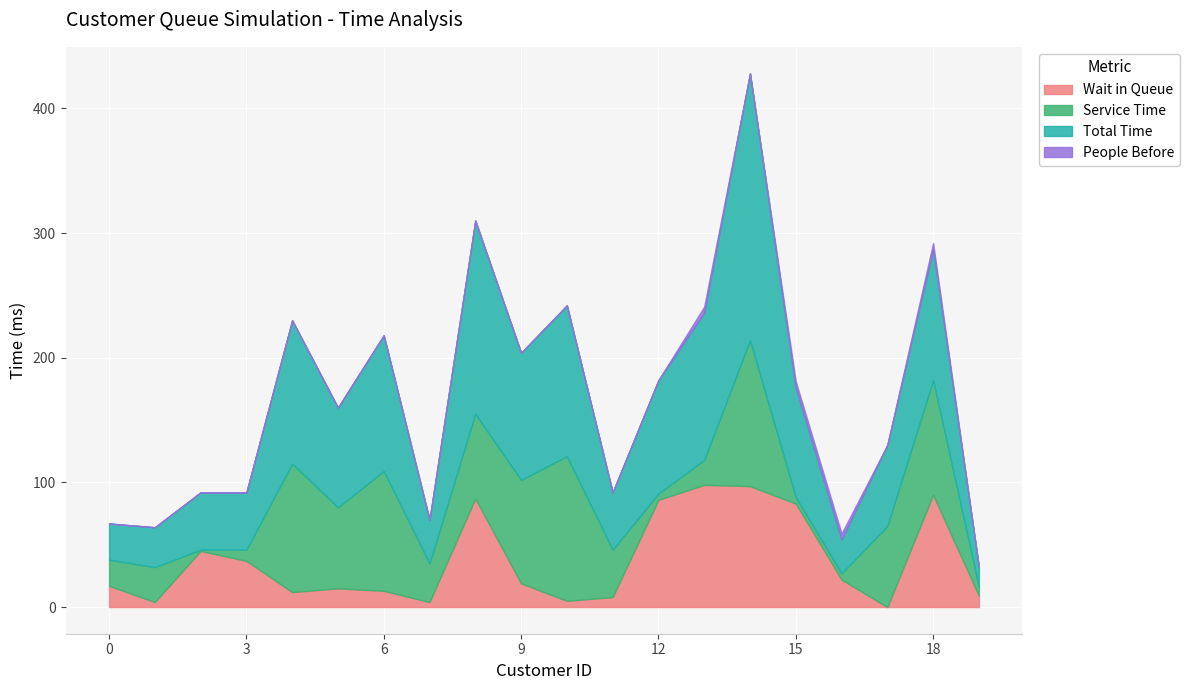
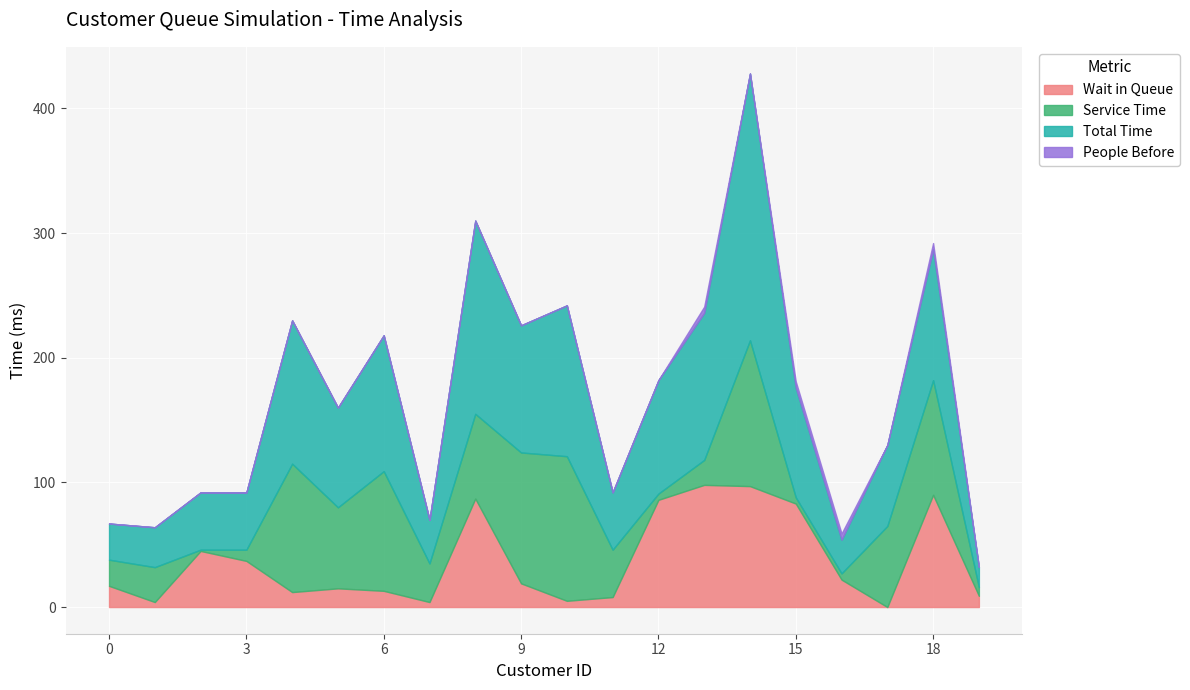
  {
    "Wait in Queue": {
      "0": 17,
      "3": 37,
      "6": 13,
      "9": 19,
      "12": 86,
      "15": 83,
      "18": 90
    },
    "Service Time": {
      "0": 21,
      "3": 9,
      "6": 96,
-     "9": 83,
+     "9": 105,
      "12": 5,
      "15": 5,
      "18": 92
    },
    "Total Time": {
      "15": 88,
      "18": 105
    },
    "People Before": {
      "15": 5,
      "18": 5
    }
  }
